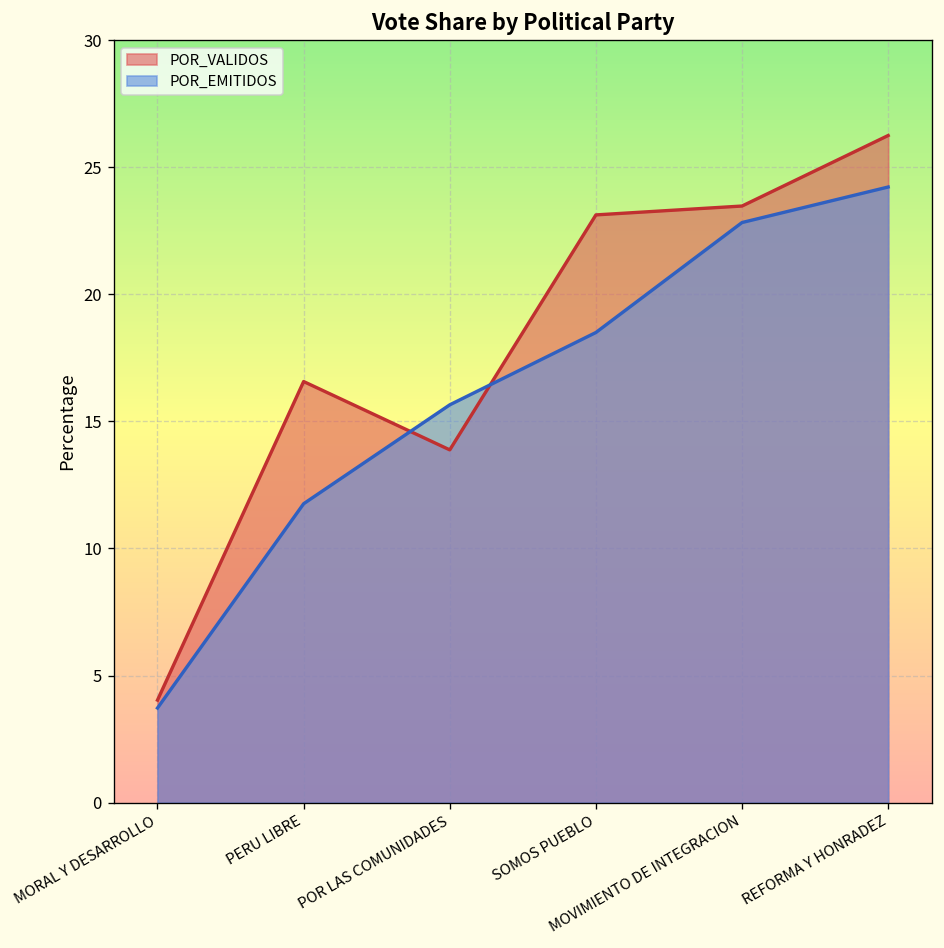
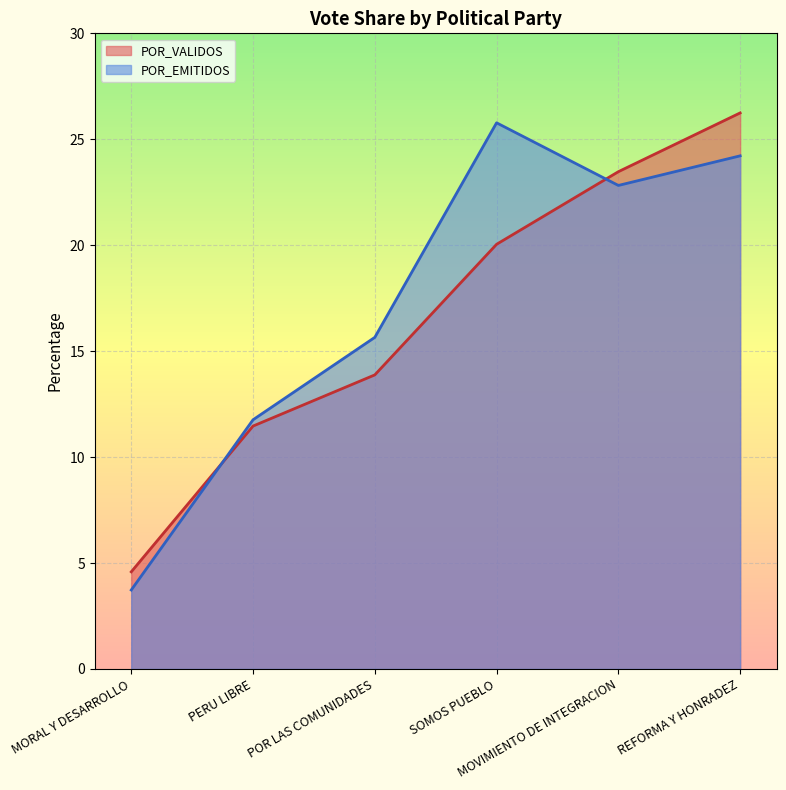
  {
    "POR_VALIDOS": {
-     "MORAL Y DESARROLLO": 4.0,
-     "PERU LIBRE": 16.6,
+     "MORAL Y DESARROLLO": 4.6,
+     "PERU LIBRE": 11.5,
      "POR LAS COMUNIDADES": 13.9,
-     "SOMOS PUEBLO": 23.1,
+     "SOMOS PUEBLO": 20.0,
      "MOVIMIENTO DE INTEGRACION": 23.5,
      "REFORMA Y HONRADEZ": 26.2
    },
    "POR_EMITIDOS": {
      "MORAL Y DESARROLLO": 3.7,
      "PERU LIBRE": 11.8,
      "POR LAS COMUNIDADES": 15.7,
-     "SOMOS PUEBLO": 18.5,
+     "SOMOS PUEBLO": 25.8,
      "MOVIMIENTO DE INTEGRACION": 22.8,
      "REFORMA Y HONRADEZ": 24.2
    }
  }
